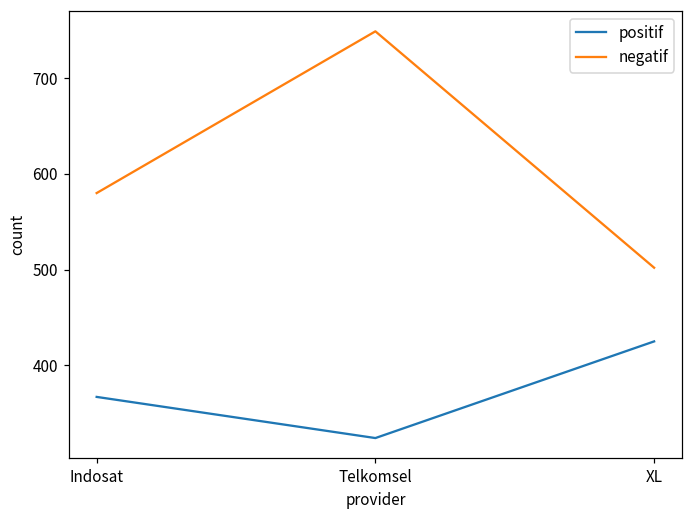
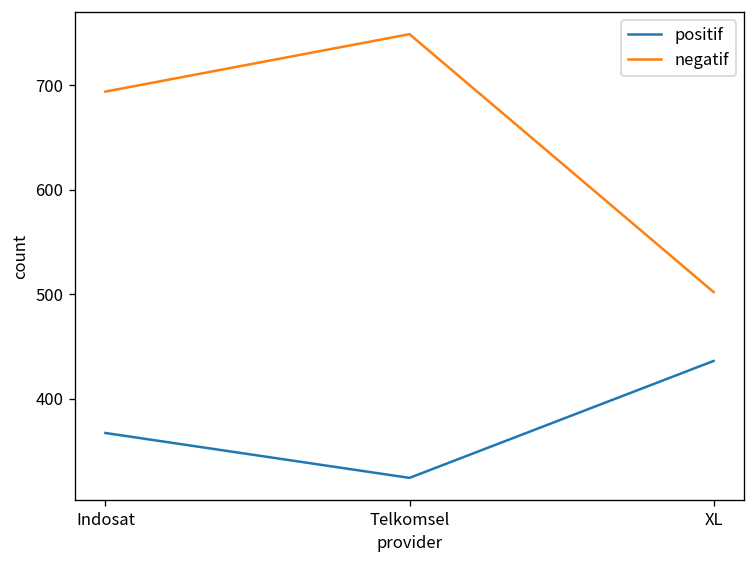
  {
    "positif": {
      "Indosat": 370,
      "Telkomsel": 320,
-     "XL": 430
+     "XL": 440
    },
    "negatif": {
-     "Indosat": 580,
+     "Indosat": 690,
      "Telkomsel": 750,
      "XL": 500
    }
  }
